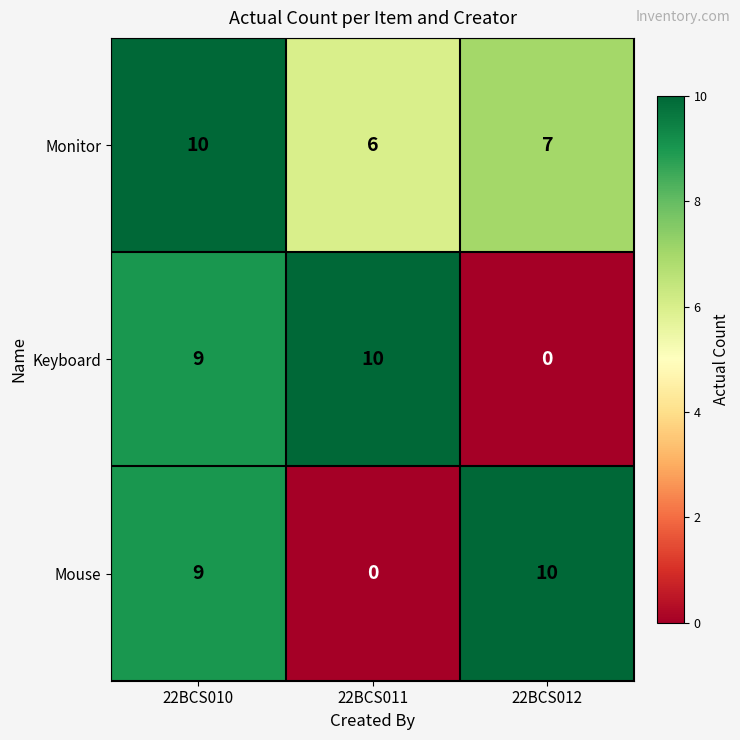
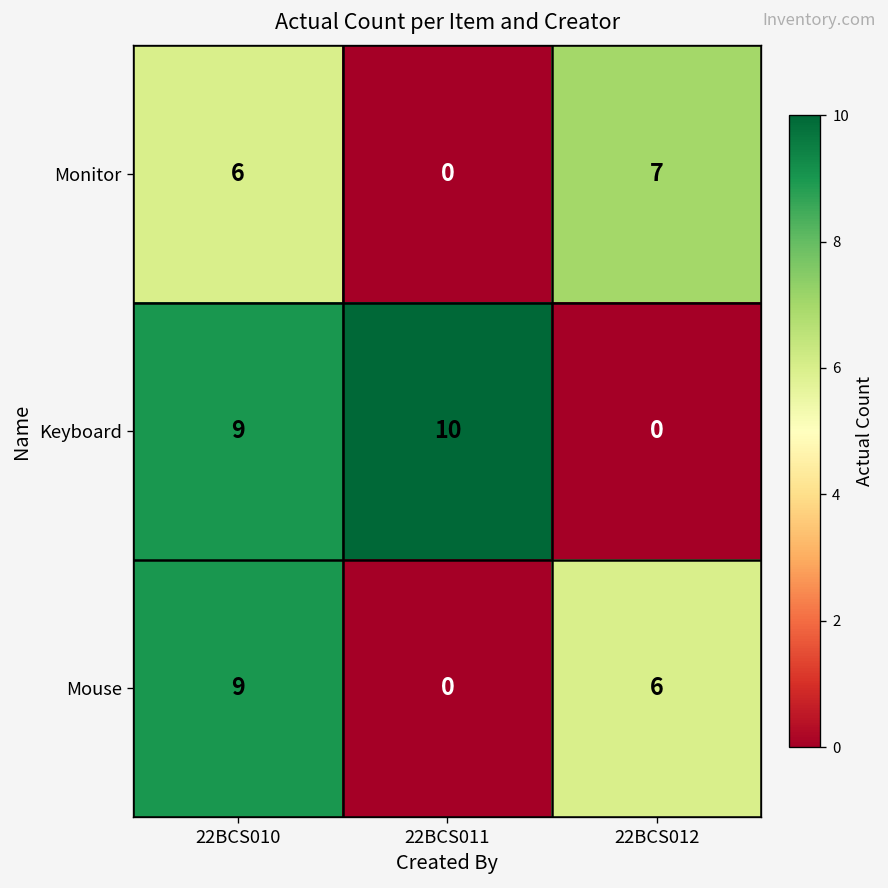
  {
    "Monitor": {
-     "22BCS010": 10,
-     "22BCS011": 6,
+     "22BCS010": 6,
+     "22BCS011": 0,
      "22BCS012": 7
    },
    "Keyboard": {
      "22BCS010": 9,
      "22BCS011": 10,
      "22BCS012": 0
    },
    "Mouse": {
      "22BCS010": 9,
      "22BCS011": 0,
-     "22BCS012": 10
+     "22BCS012": 6
    }
  }
